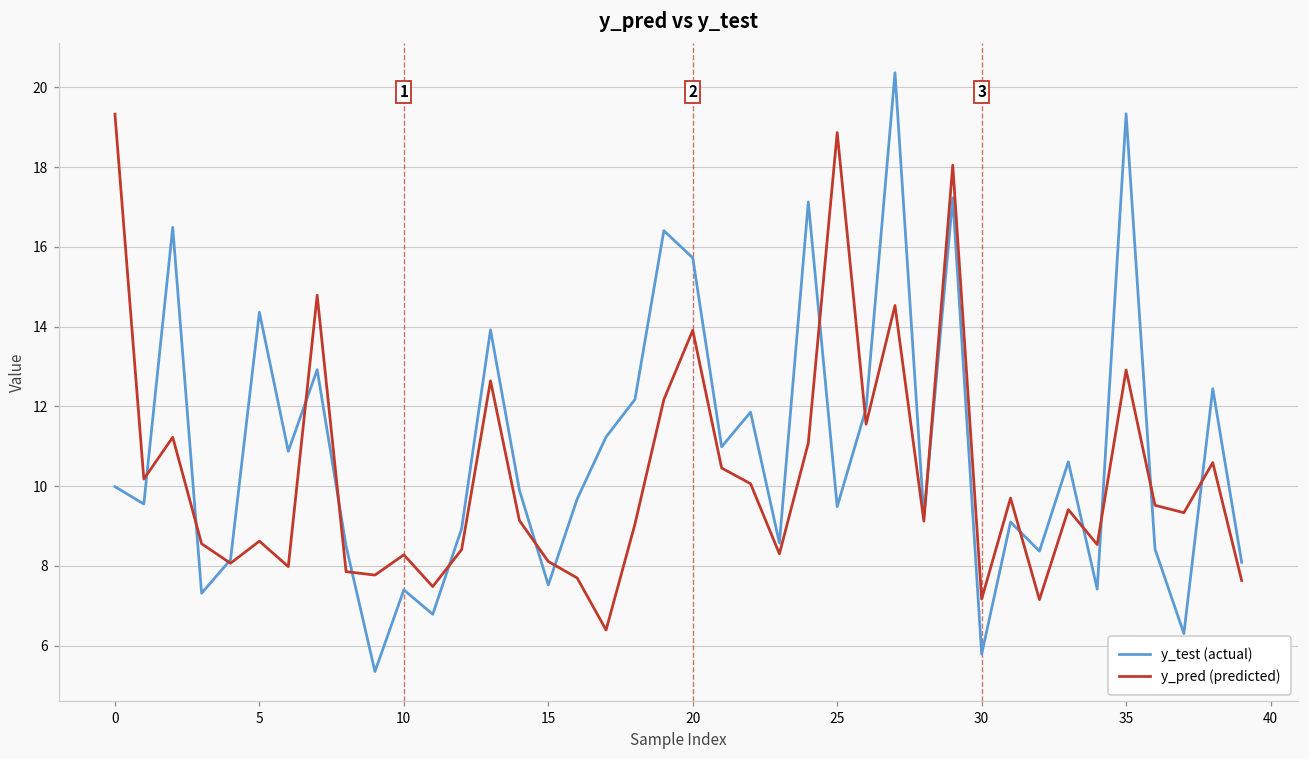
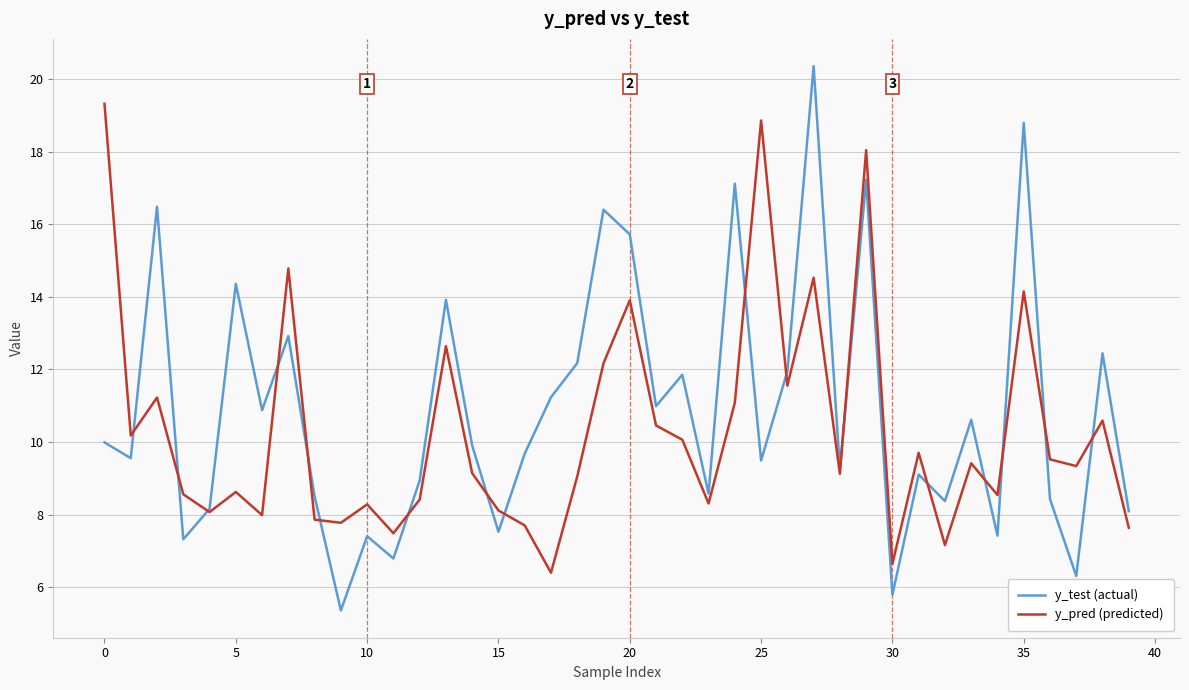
  {
    "y_test (actual)": {
      "0": 10.0,
      "5": 14.4,
      "10": 7.4,
      "15": 7.5,
      "20": 15.7,
      "25": 9.5,
      "30": 5.8,
-     "35": 19.3
+     "35": 18.8
    },
    "y_pred (predicted)": {
      "0": 19.3,
      "5": 8.6,
      "10": 8.3,
      "15": 8.1,
      "20": 13.9,
      "25": 18.9,
-     "30": 7.2,
-     "35": 12.9
+     "30": 6.6,
+     "35": 14.2
    }
  }
